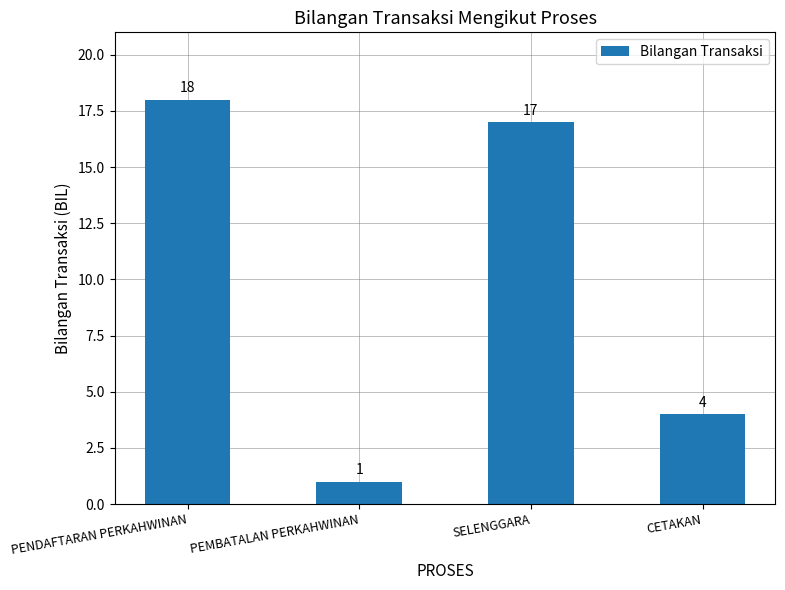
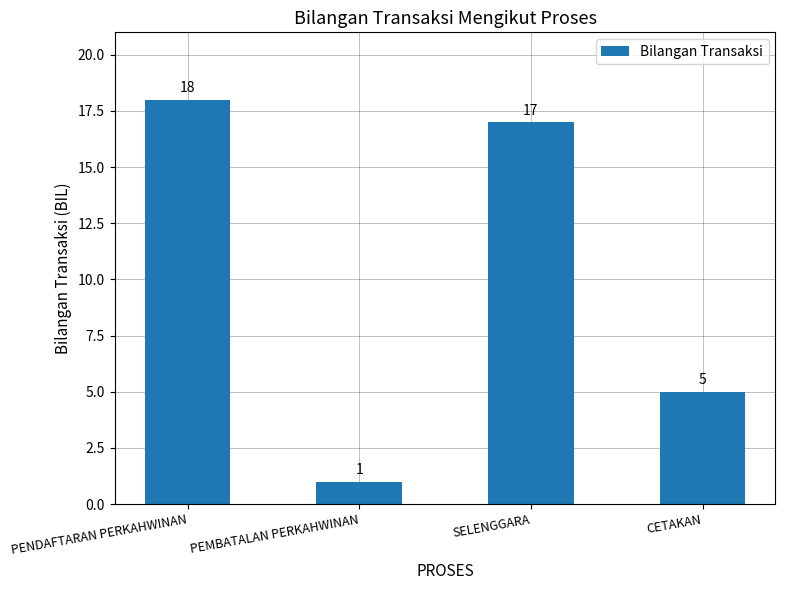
  {
    "PENDAFTARAN PERKAHWINAN": 18,
    "PEMBATALAN PERKAHWINAN": 1,
    "SELENGGARA": 17,
-   "CETAKAN": 4
+   "CETAKAN": 5
  }
